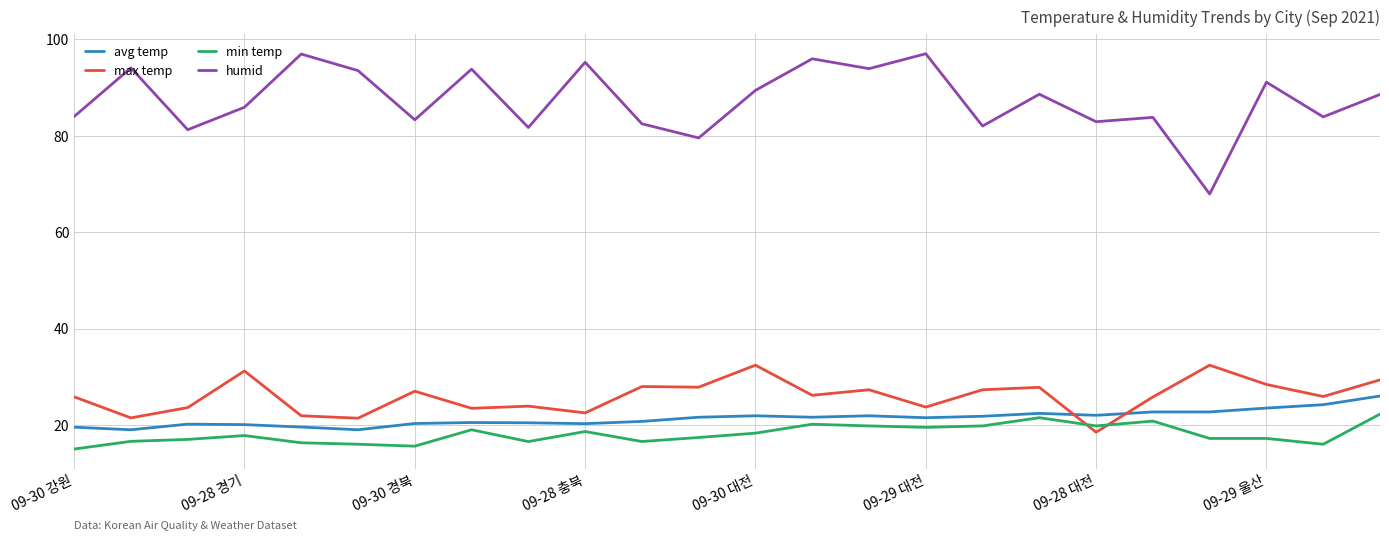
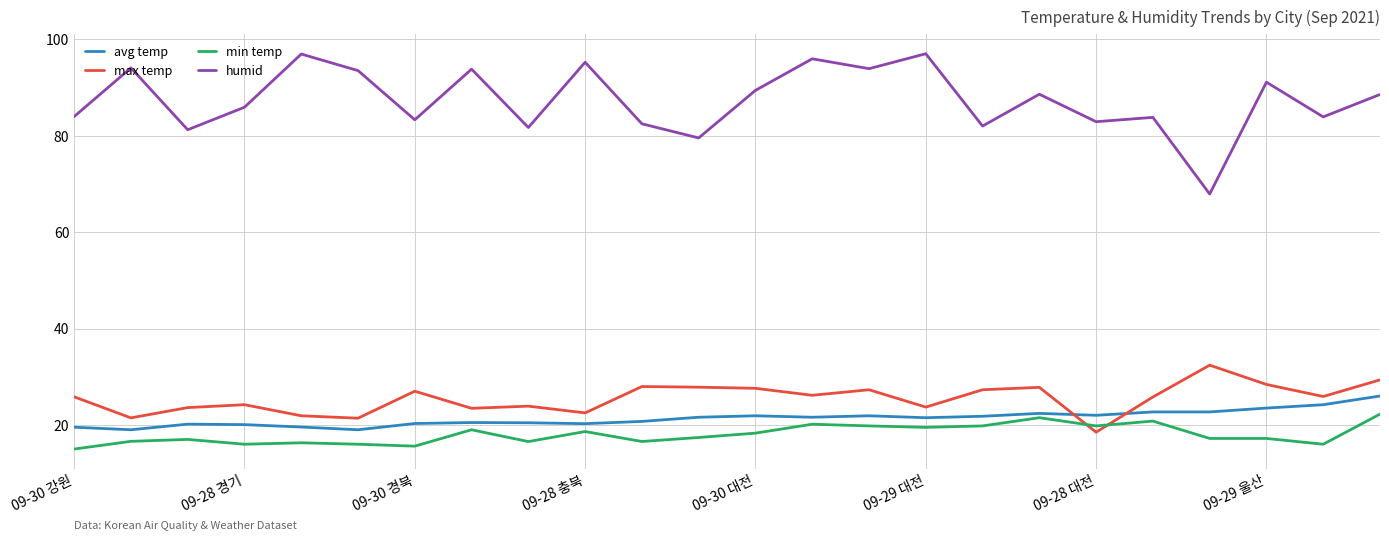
  {
    "avg temp": {
      "09-30 강원": 20,
      "09-28 경기": 20,
      "09-30 경북": 20,
      "09-28 충북": 20,
      "09-30 대전": 22,
      "09-29 대전": 22,
      "09-28 대전": 22,
      "09-29 울산": 24
    },
    "max temp": {
      "09-30 강원": 26,
-     "09-28 경기": 31,
+     "09-28 경기": 24,
      "09-30 경북": 27,
      "09-28 충북": 23,
-     "09-30 대전": 32,
+     "09-30 대전": 28,
      "09-29 대전": 24,
      "09-28 대전": 19,
      "09-29 울산": 28
    },
    "min temp": {
      "09-30 강원": 15,
-     "09-28 경기": 18,
+     "09-28 경기": 16,
      "09-30 경북": 16,
      "09-28 충북": 19,
      "09-30 대전": 18,
      "09-29 대전": 20,
      "09-28 대전": 20,
      "09-29 울산": 17
    },
    "humid": {
      "09-30 강원": 84,
      "09-28 경기": 86,
      "09-30 경북": 83,
      "09-28 충북": 95,
      "09-30 대전": 89,
      "09-29 대전": 97,
      "09-28 대전": 83,
      "09-29 울산": 91
    }
  }
